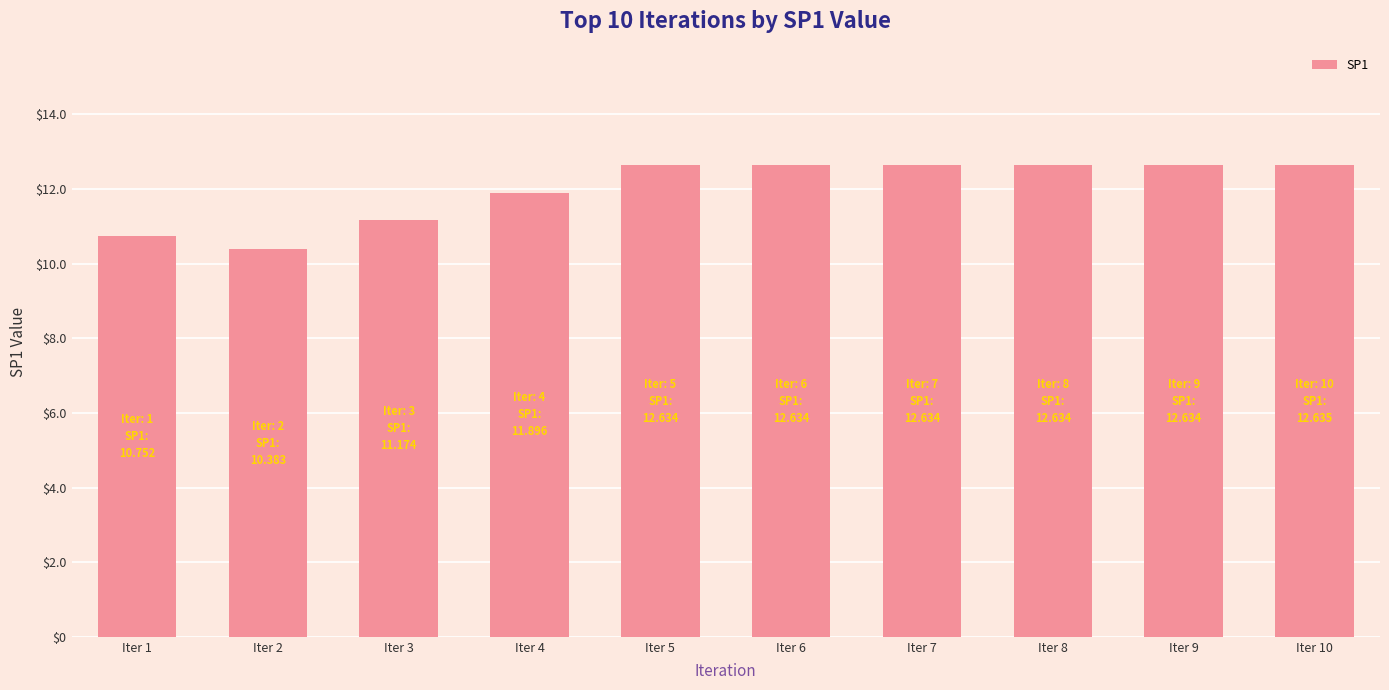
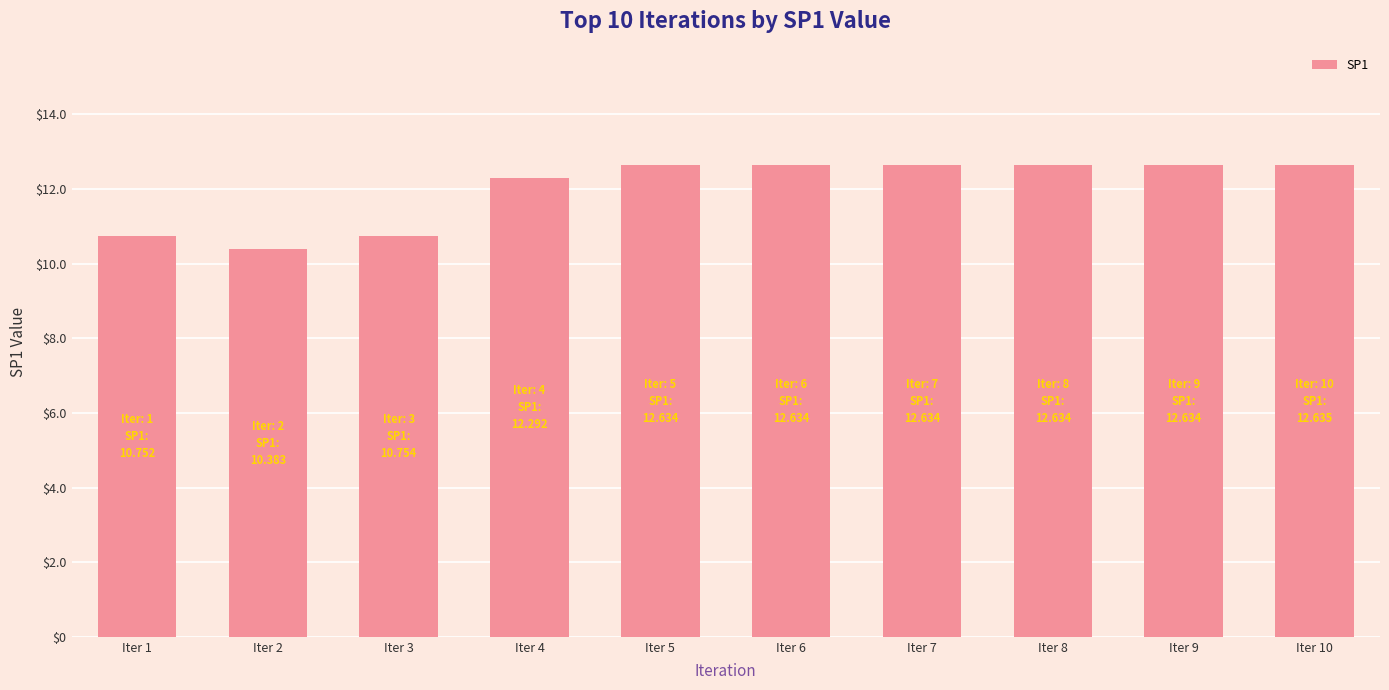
  {
    "Iter 1": 10.752,
    "Iter 2": 10.383,
-   "Iter 3": 11.174,
-   "Iter 4": 11.896,
+   "Iter 3": 10.754,
+   "Iter 4": 12.292,
    "Iter 5": 12.634,
    "Iter 6": 12.634,
    "Iter 7": 12.634,
    "Iter 8": 12.634,
    "Iter 9": 12.634,
    "Iter 10": 12.635
  }
